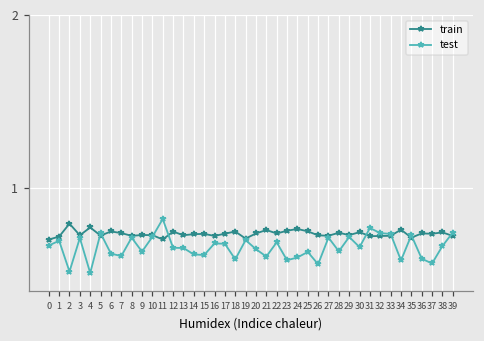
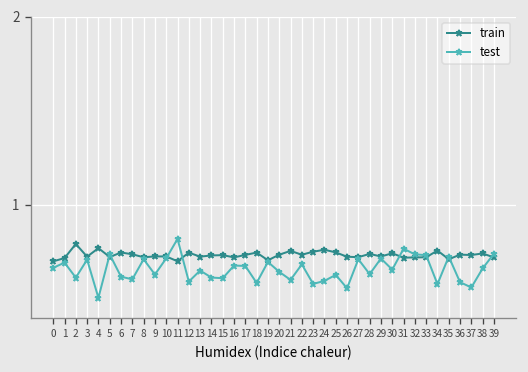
  {
    "train": {
      "0": 0.70,
      "1": 0.72,
      "2": 0.79,
      "4": 0.77,
      "6": 0.75,
      "7": 0.74,
      "9": 0.73,
      "11": 0.70,
      "12": 0.75,
      "13": 0.72,
      "14": 0.73,
      "15": 0.73,
      "16": 0.72,
      "17": 0.73,
      "18": 0.75,
      "20": 0.74,
      "21": 0.76,
      "22": 0.74,
      "23": 0.75,
      "24": 0.76,
      "25": 0.75,
      "26": 0.72,
      "28": 0.74,
      "30": 0.74,
      "31": 0.72,
      "32": 0.72,
      "34": 0.76,
      "36": 0.74,
      "37": 0.73,
      "38": 0.74,
      "39": 0.72
    },
    "test": {
      "0": 0.67,
      "1": 0.69,
-     "2": 0.51,
+     "2": 0.61,
      "4": 0.51,
      "6": 0.62,
      "7": 0.60,
      "9": 0.63,
      "11": 0.82,
-     "12": 0.65,
+     "12": 0.59,
      "13": 0.65,
      "14": 0.61,
      "15": 0.61,
      "16": 0.68,
      "17": 0.68,
      "18": 0.59,
      "20": 0.64,
      "21": 0.60,
      "22": 0.68,
      "23": 0.58,
      "24": 0.60,
      "25": 0.63,
      "26": 0.56,
      "28": 0.63,
      "30": 0.66,
      "31": 0.77,
      "32": 0.74,
      "34": 0.58,
      "36": 0.59,
      "37": 0.56,
      "38": 0.66,
      "39": 0.74
    }
  }
